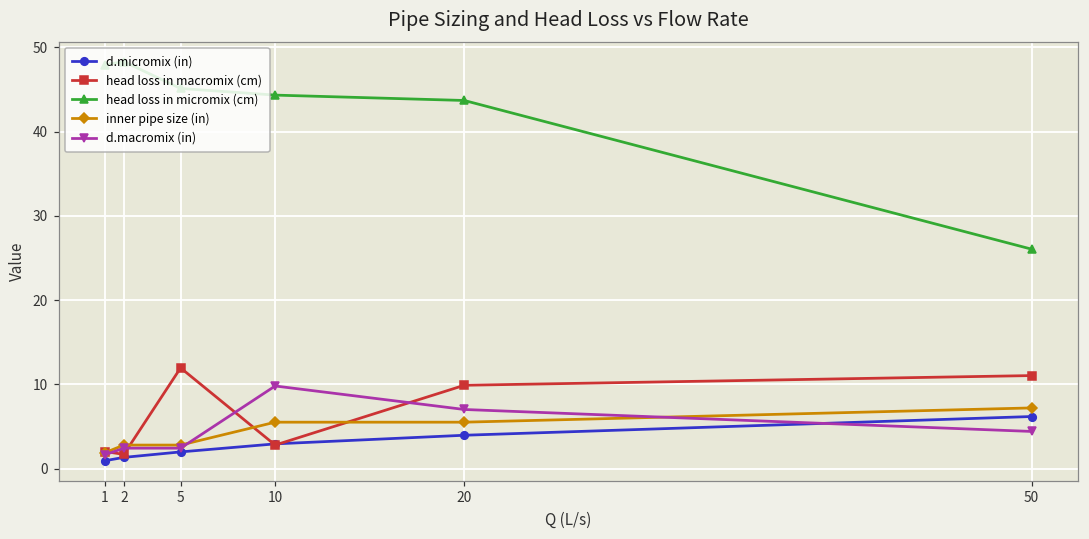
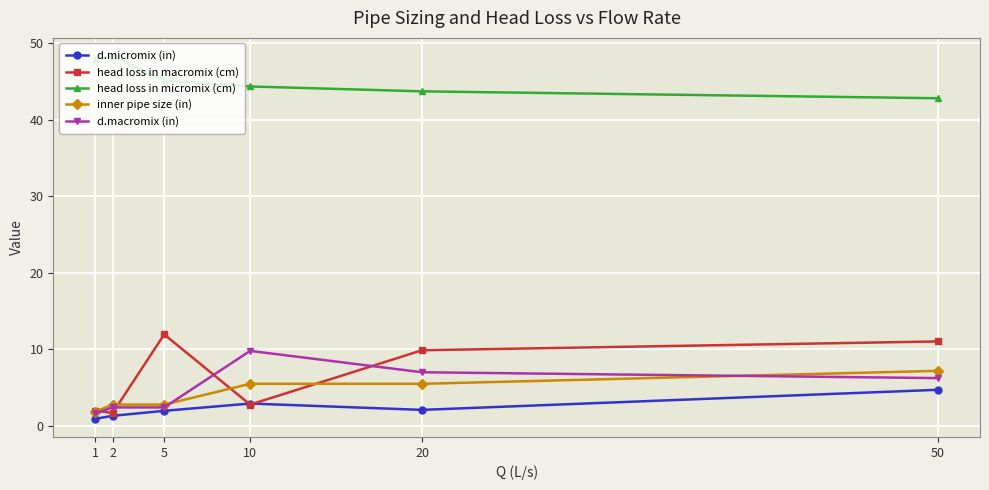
  {
    "d.micromix (in)": {
      "1": 1,
      "2": 1,
      "5": 2,
-     "20": 4,
-     "50": 6
+     "20": 2,
+     "50": 5
    },
    "head loss in macromix (cm)": {
      "2": 2,
      "5": 12,
      "20": 10,
      "50": 11
    },
    "head loss in micromix (cm)": {
      "10": 44,
      "20": 44,
-     "50": 26
+     "50": 43
    },
    "inner pipe size (in)": {
      "2": 3,
      "5": 3,
      "10": 6,
      "20": 6,
      "50": 7
    },
    "d.macromix (in)": {
      "2": 2,
      "5": 2,
      "10": 10,
      "20": 7,
-     "50": 4
+     "50": 6
    }
  }
